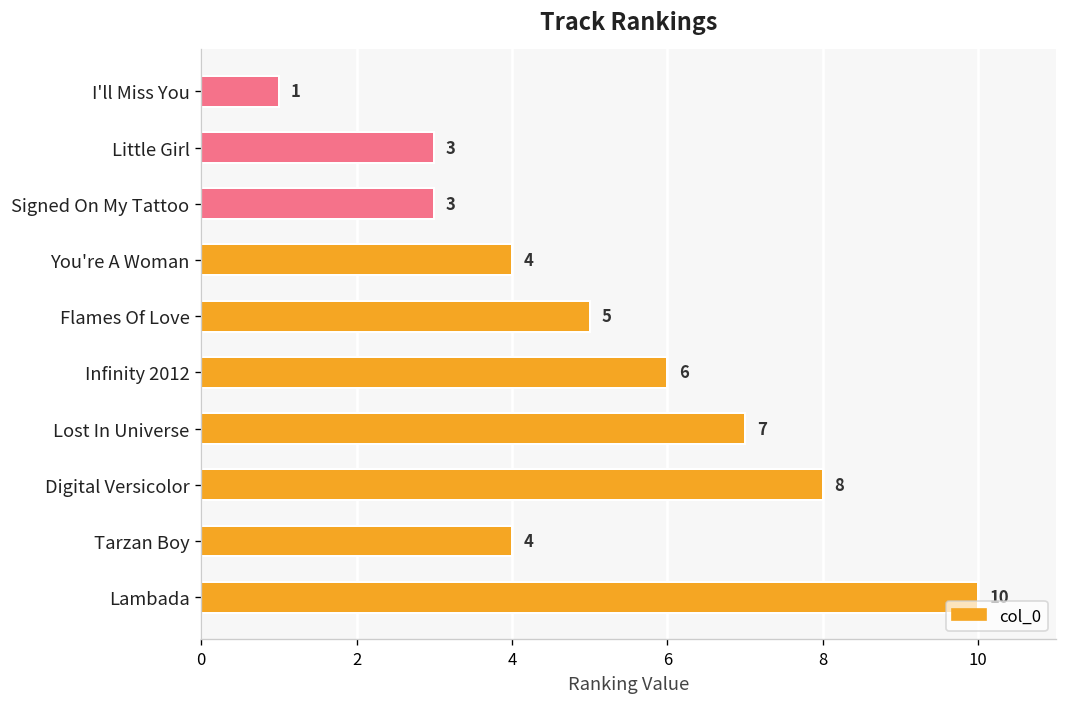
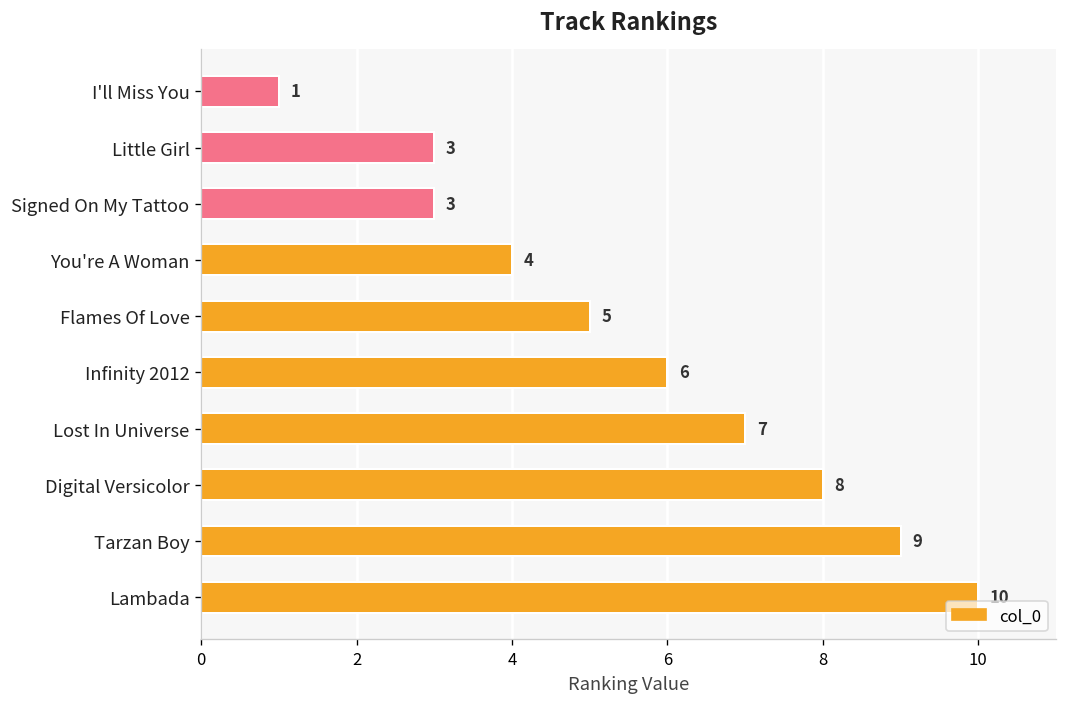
  {
    "I'll Miss You": 1,
    "Little Girl": 3,
    "Signed On My Tattoo": 3,
    "You're A Woman": 4,
    "Flames Of Love": 5,
    "Infinity 2012": 6,
    "Lost In Universe": 7,
    "Digital Versicolor": 8,
-   "Tarzan Boy": 4
+   "Tarzan Boy": 9
  }
